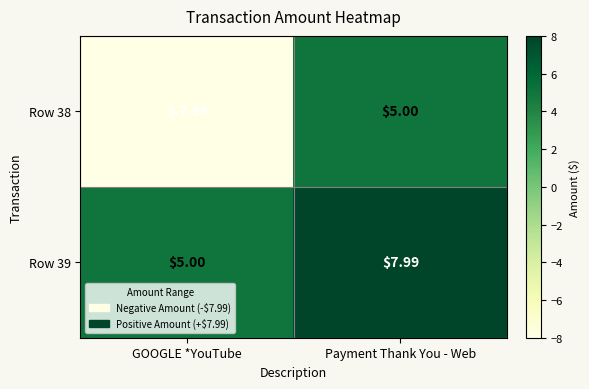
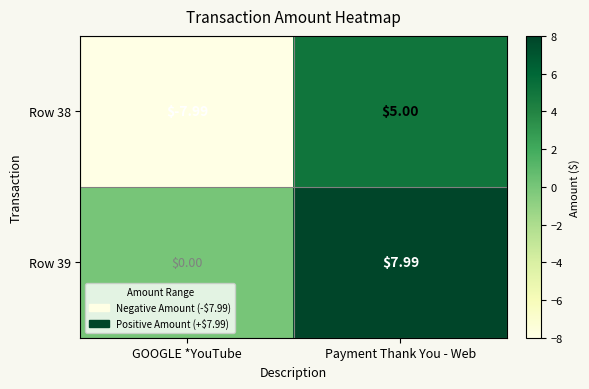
  {
    "Row 38": {
      "Payment Thank You - Web": "$5.00"
    },
    "Row 39": {
-     "GOOGLE *YouTube": "$5.00",
+     "GOOGLE *YouTube": "$0.00",
      "Payment Thank You - Web": "$7.99"
    }
  }
